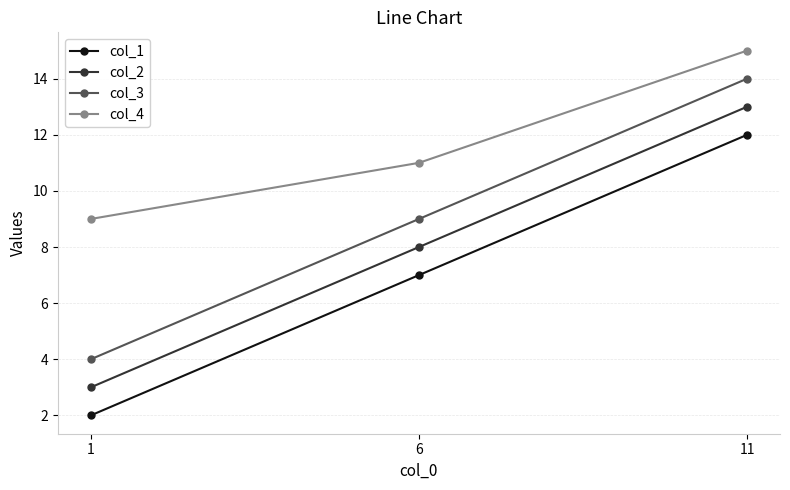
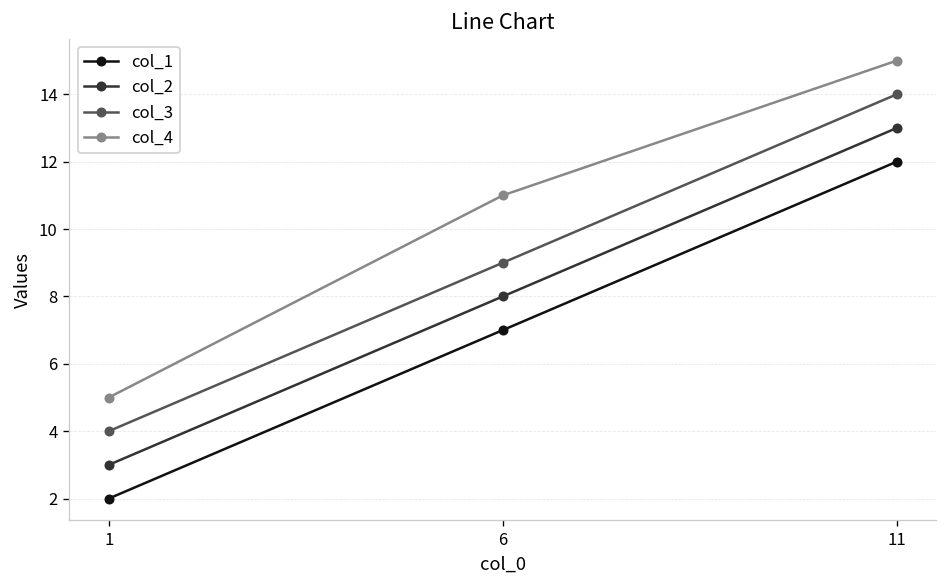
  {
    "col_4": {
-     "1": 9,
+     "1": 5,
      "6": 11,
      "11": 15
    }
  }
